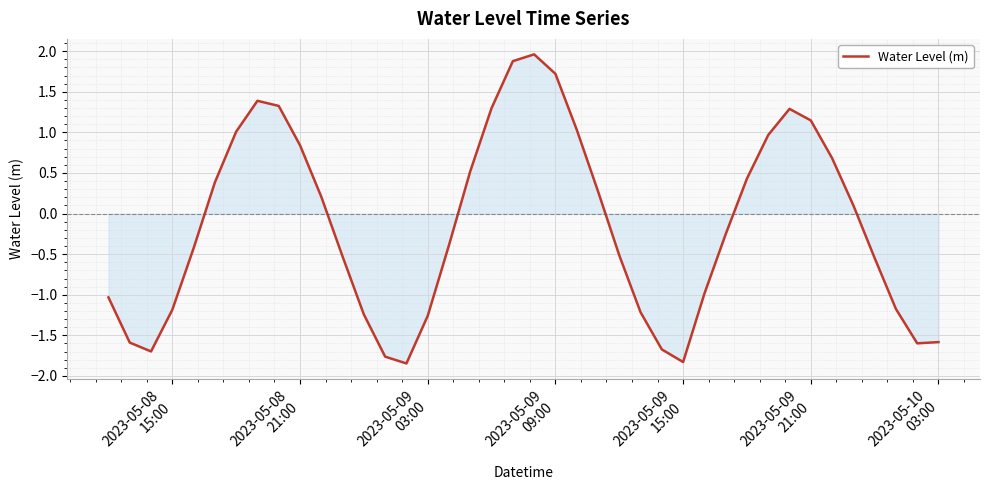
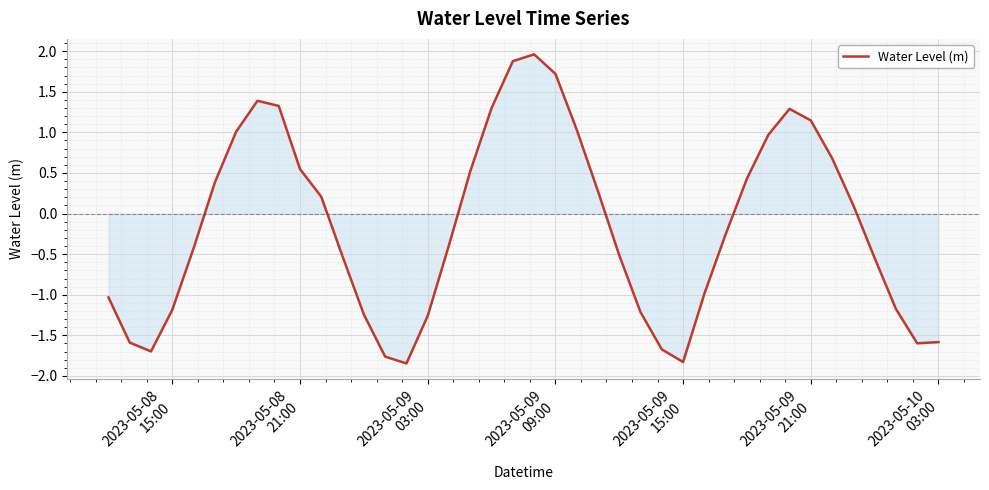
  {
    "Water Level (m)": {
      "2023-05-08 15:00": -1.2,
-     "2023-05-08 21:00": 0.8,
+     "2023-05-08 21:00": 0.5,
      "2023-05-09 03:00": -1.3,
      "2023-05-09 15:00": -1.8,
      "2023-05-10 03:00": -1.6
    }
  }
